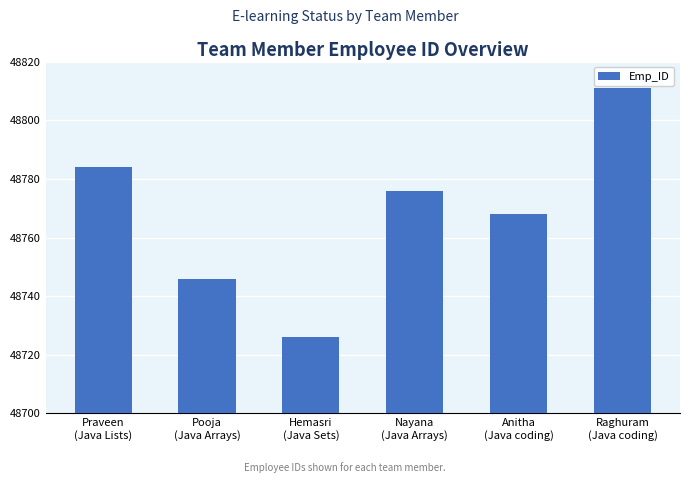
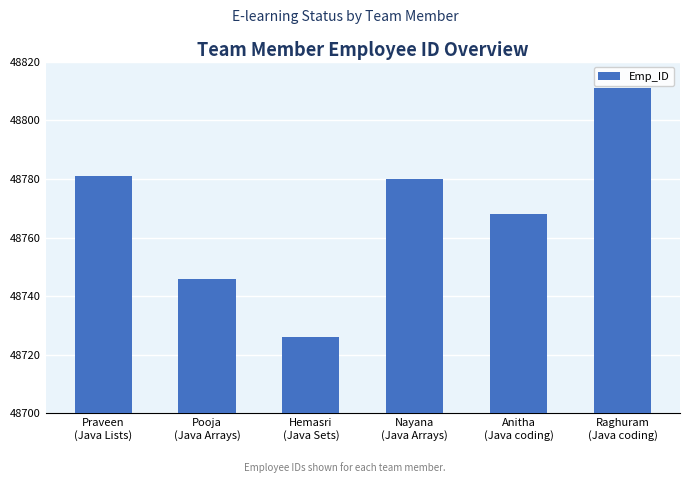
  {
-   "Praveen (Java Lists)": 48784,
+   "Praveen (Java Lists)": 48781,
    "Pooja (Java Arrays)": 48746,
    "Hemasri (Java Sets)": 48726,
-   "Nayana (Java Arrays)": 48776,
+   "Nayana (Java Arrays)": 48780,
    "Anitha (Java coding)": 48768,
    "Raghuram (Java coding)": 48811
  }
